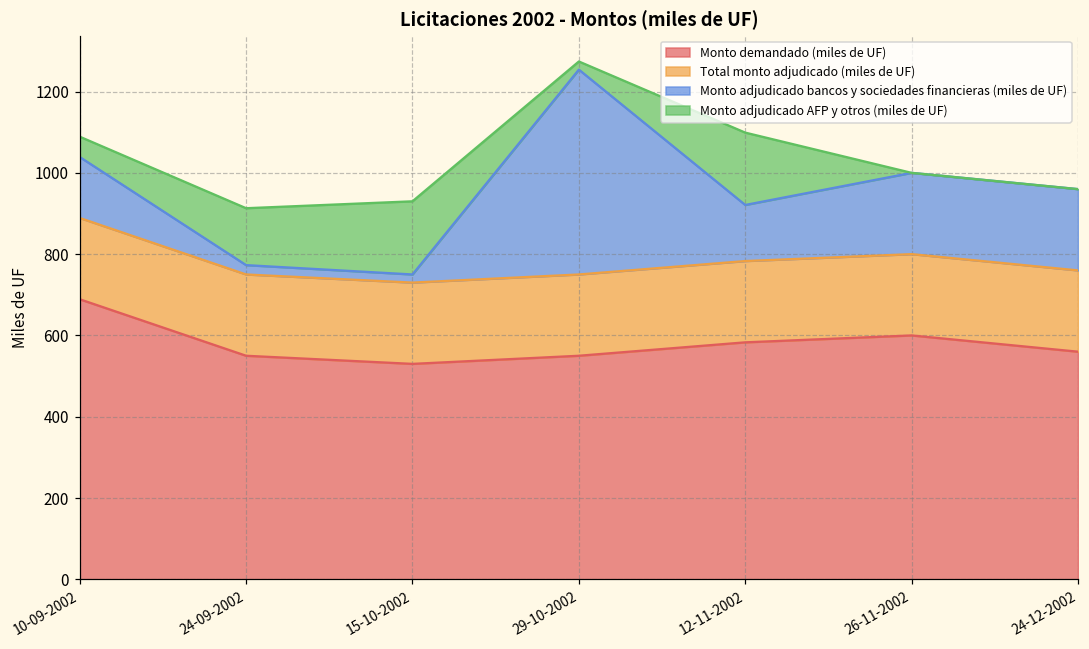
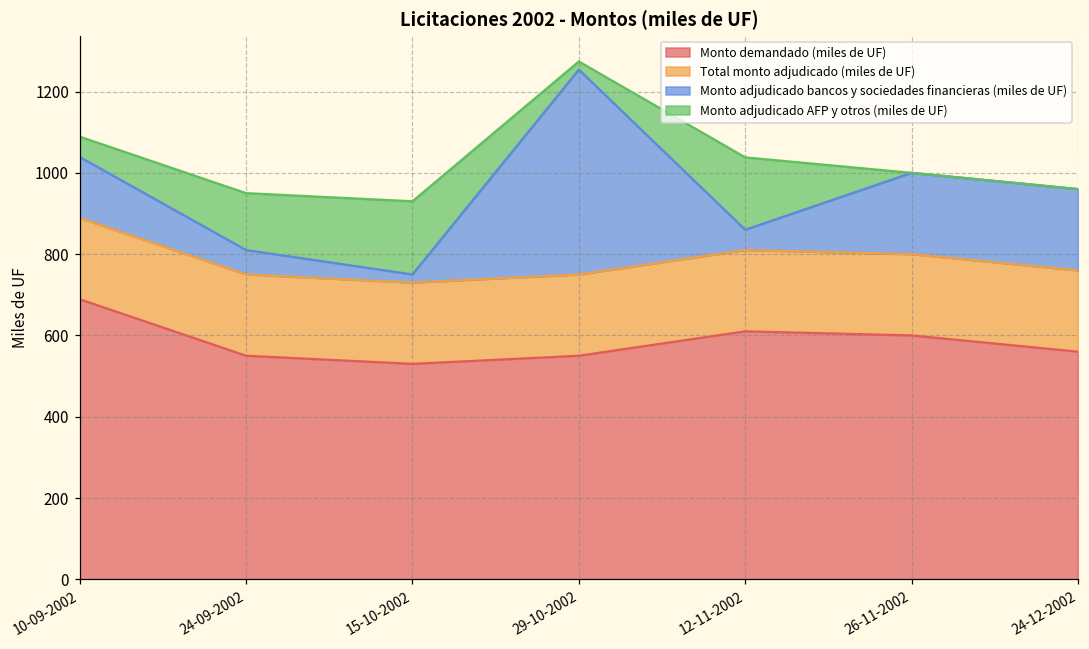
  {
    "Monto demandado (miles de UF)": {
      "10-09-2002": 690,
      "24-09-2002": 550,
      "15-10-2002": 530,
      "29-10-2002": 550,
-     "12-11-2002": 580,
+     "12-11-2002": 610,
      "26-11-2002": 600,
      "24-12-2002": 560
    },
    "Total monto adjudicado (miles de UF)": {
      "10-09-2002": 200,
      "24-09-2002": 200,
      "15-10-2002": 200,
      "29-10-2002": 200,
      "12-11-2002": 200,
      "26-11-2002": 200,
      "24-12-2002": 200
    },
    "Monto adjudicado bancos y sociedades financieras (miles de UF)": {
      "10-09-2002": 150,
-     "24-09-2002": 20,
+     "24-09-2002": 60,
      "15-10-2002": 20,
      "29-10-2002": 500,
-     "12-11-2002": 140
+     "12-11-2002": 50
    },
    "Monto adjudicado AFP y otros (miles de UF)": {
      "10-09-2002": 50,
      "24-09-2002": 140,
      "15-10-2002": 180,
      "29-10-2002": 20,
      "12-11-2002": 180
    }
  }
